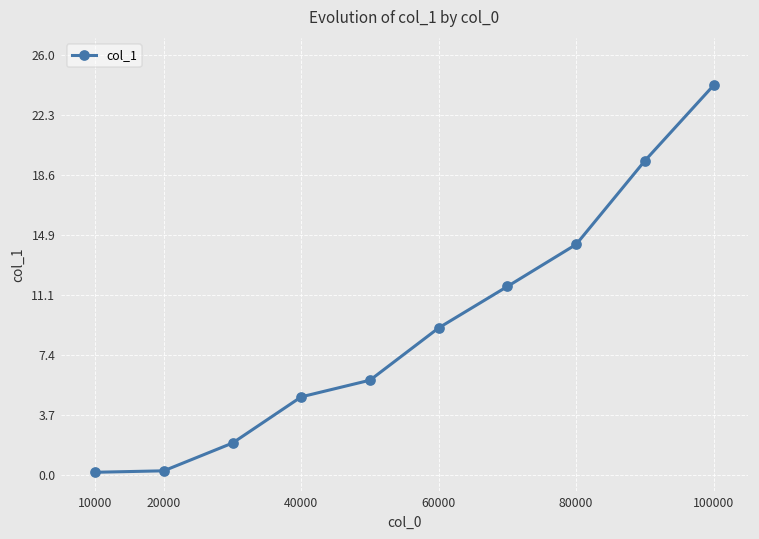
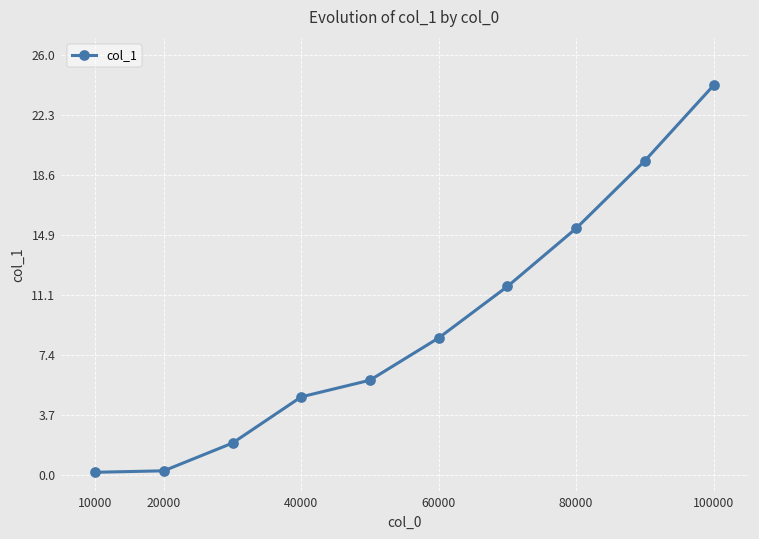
  {
    "10000": 0.2,
    "20000": 0.3,
    "40000": 4.8,
-   "60000": 9.1,
-   "80000": 14.3,
+   "60000": 8.5,
+   "80000": 15.3,
    "100000": 24.1
  }
